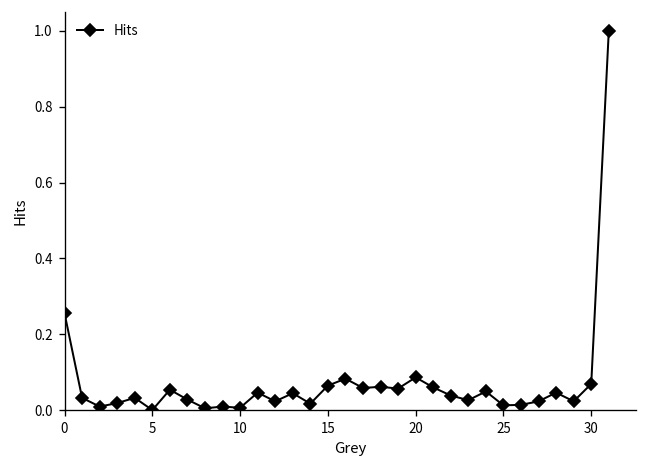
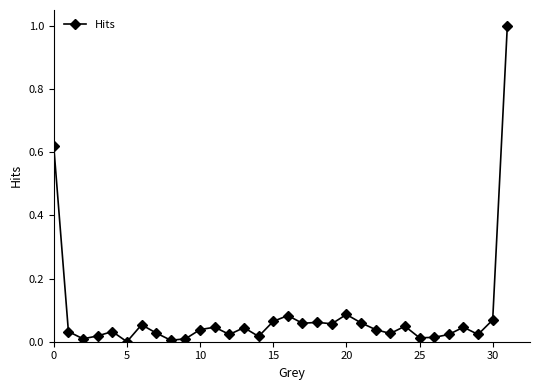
  {
-   "0": 0.26,
+   "0": 0.62,
    "5": 0.00,
-   "10": 0.01,
+   "10": 0.04,
    "15": 0.06,
    "20": 0.09,
    "25": 0.01,
    "30": 0.07
  }
